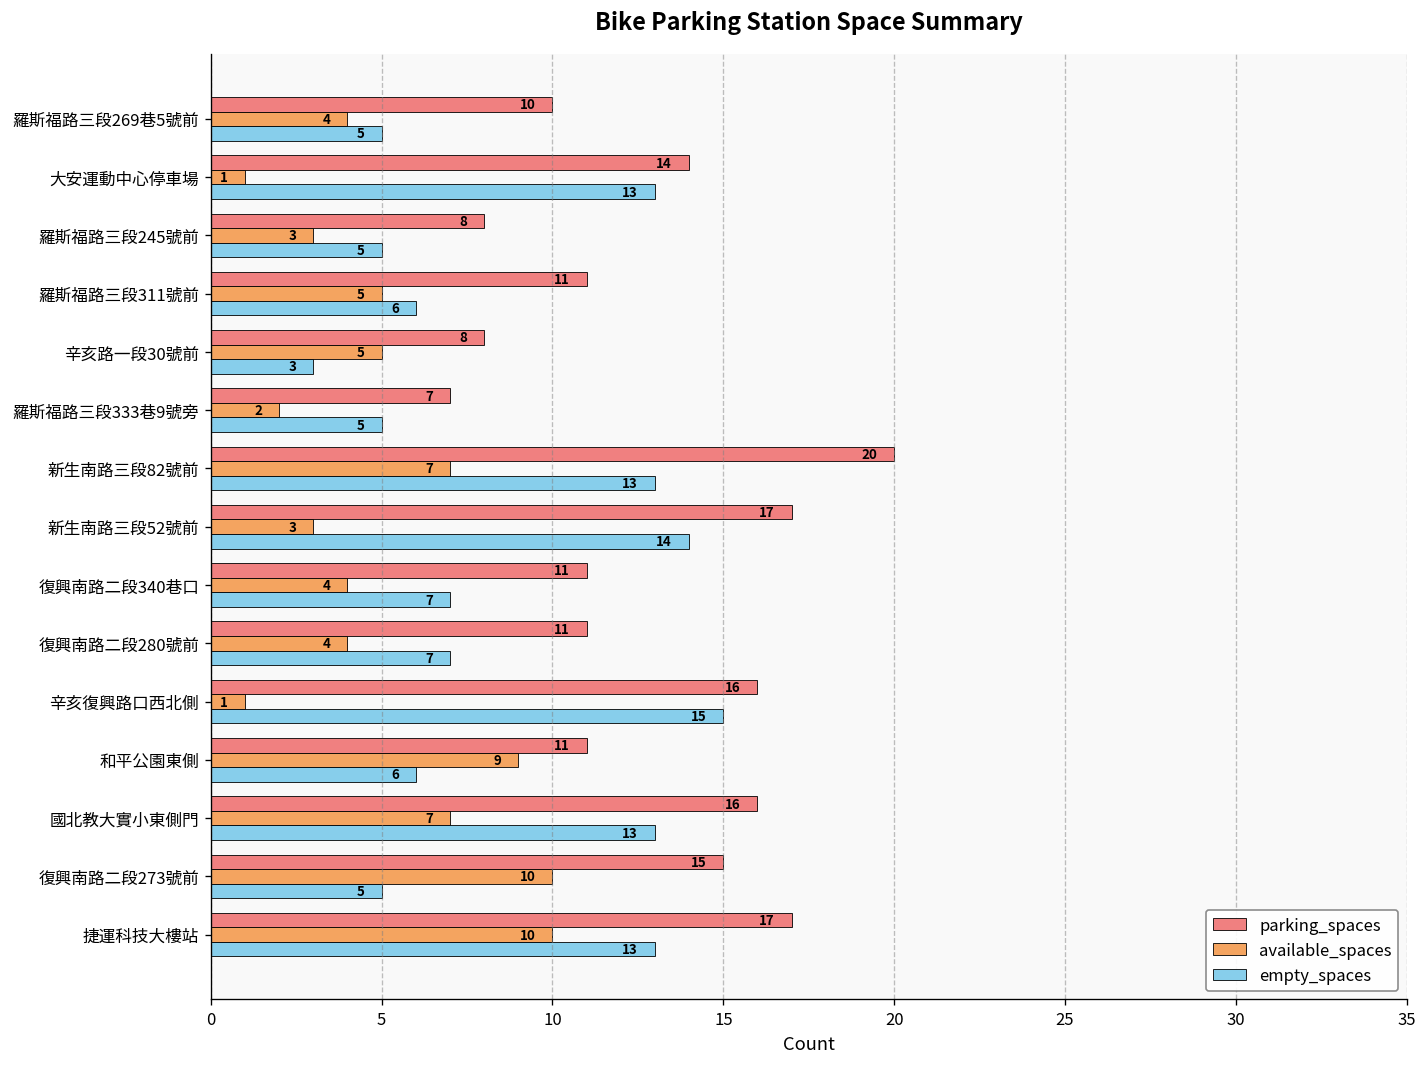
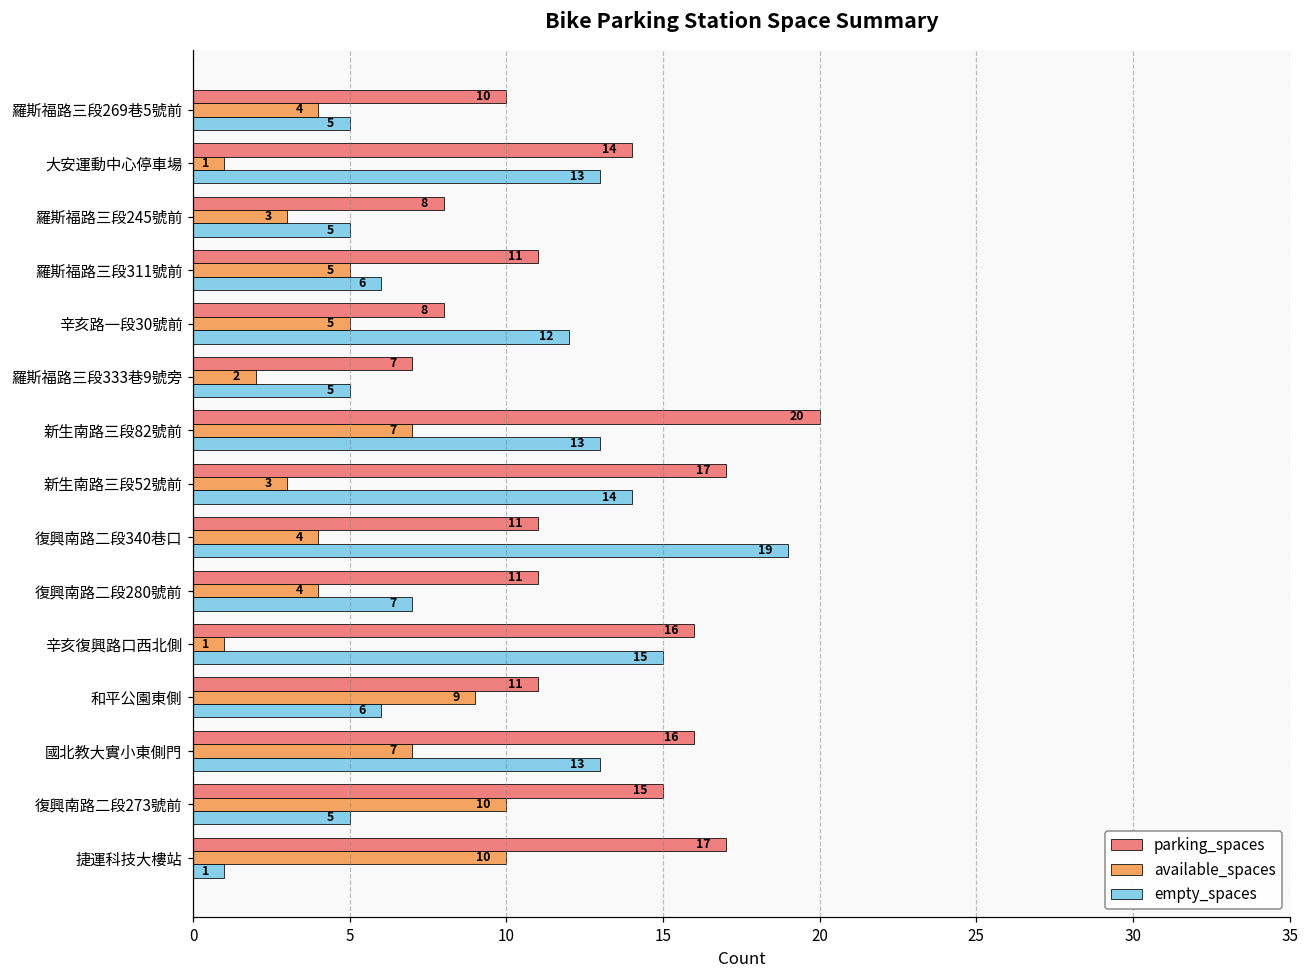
  {
    "empty_spaces": {
      "羅斯福路三段269巷5號前": 5,
      "大安運動中心停車場": 13,
      "羅斯福路三段245號前": 5,
      "羅斯福路三段311號前": 6,
-     "辛亥路一段30號前": 3,
+     "辛亥路一段30號前": 12,
      "羅斯福路三段333巷9號旁": 5,
      "新生南路三段82號前": 13,
      "新生南路三段52號前": 14,
-     "復興南路二段340巷口": 7,
+     "復興南路二段340巷口": 19,
      "復興南路二段280號前": 7,
      "辛亥復興路口西北側": 15,
      "和平公園東側": 6,
      "國北教大實小東側門": 13,
      "復興南路二段273號前": 5,
-     "捷運科技大樓站": 13
+     "捷運科技大樓站": 1
    }
  }
